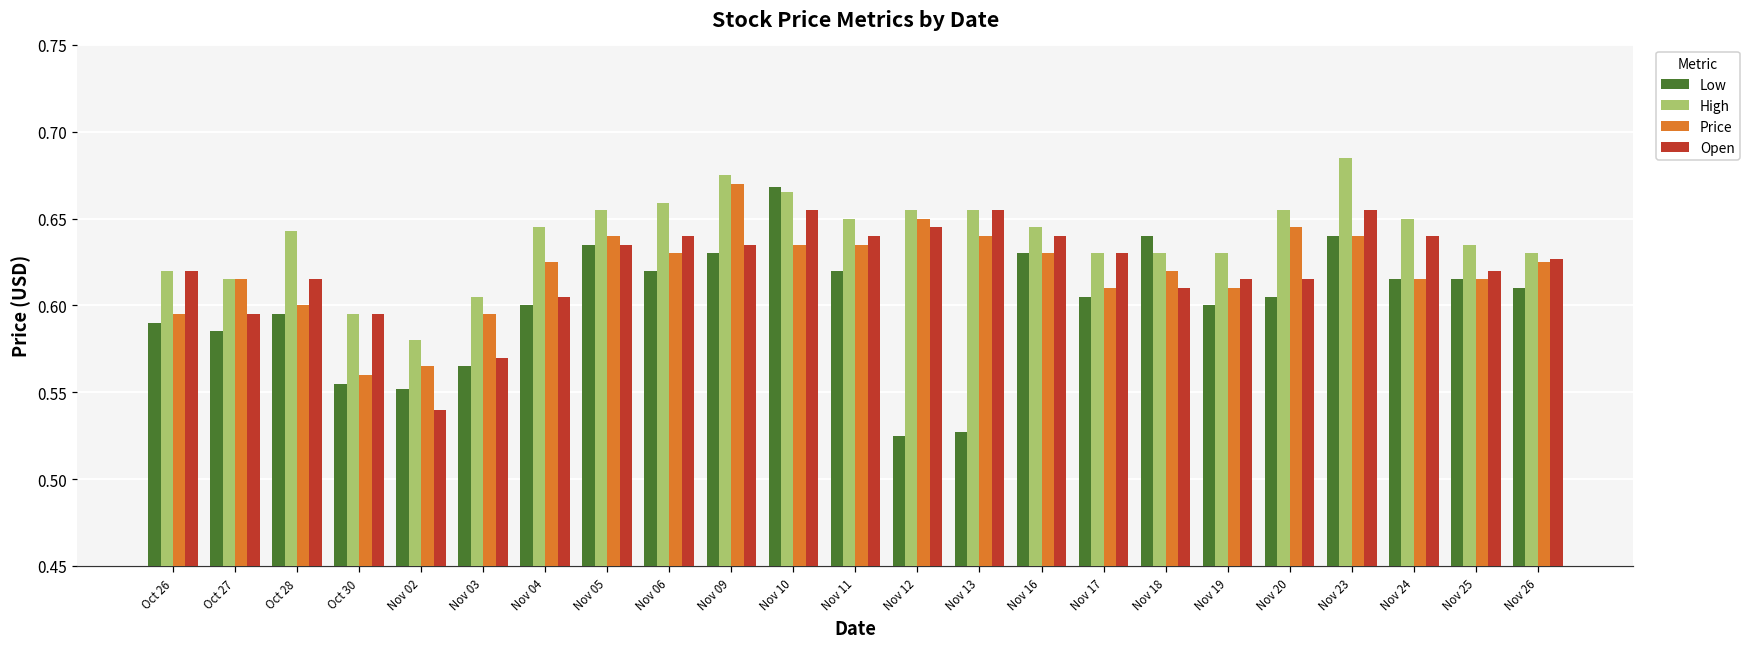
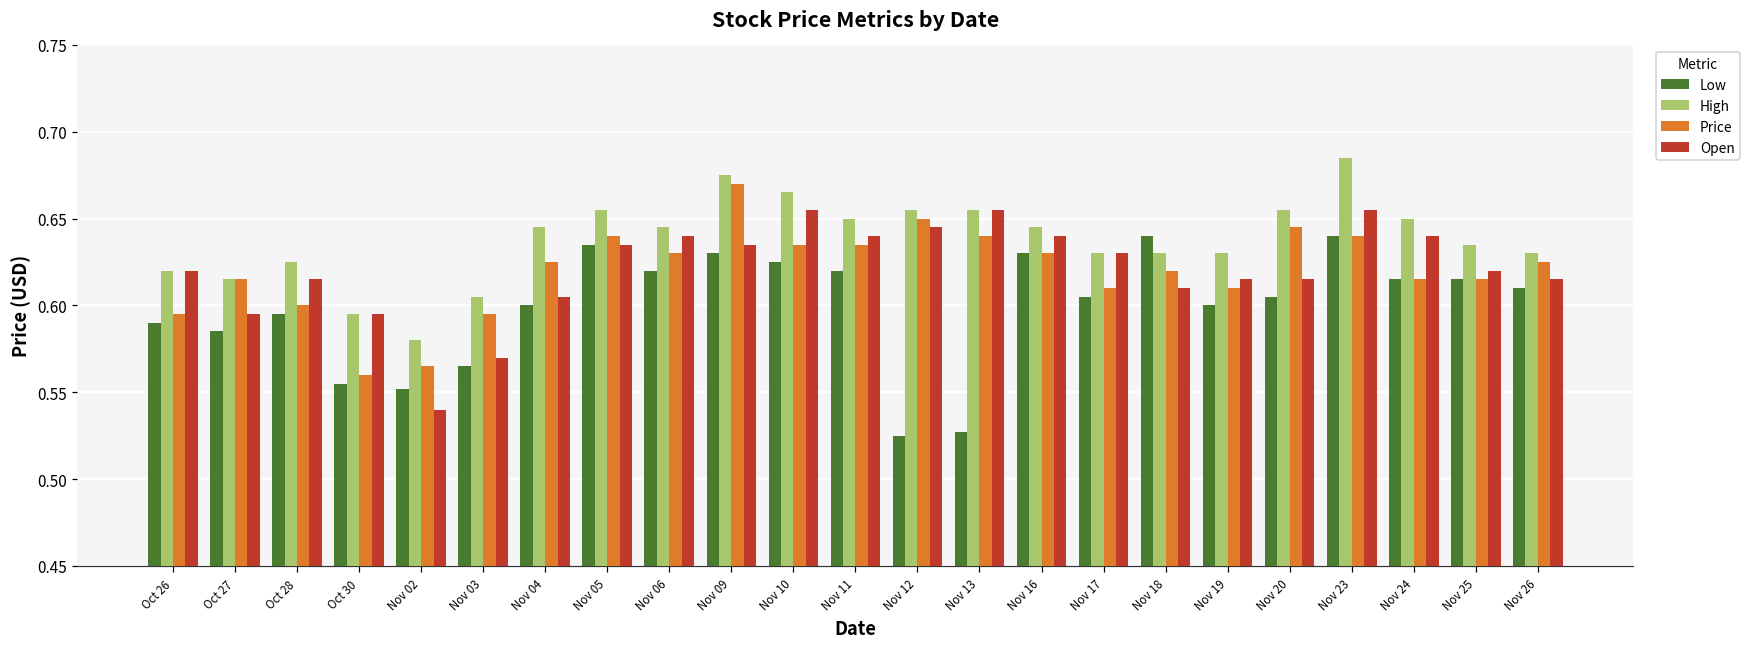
  {
    "Low": {
      "Oct 26": 0.590,
      "Oct 27": 0.585,
      "Oct 28": 0.595,
      "Oct 30": 0.555,
      "Nov 02": 0.552,
      "Nov 03": 0.565,
      "Nov 04": 0.600,
      "Nov 05": 0.635,
      "Nov 06": 0.620,
      "Nov 09": 0.630,
-     "Nov 10": 0.668,
+     "Nov 10": 0.625,
      "Nov 11": 0.620,
      "Nov 12": 0.525,
      "Nov 13": 0.527,
      "Nov 16": 0.630,
      "Nov 17": 0.605,
      "Nov 18": 0.640,
      "Nov 19": 0.600,
      "Nov 20": 0.605,
      "Nov 23": 0.640,
      "Nov 24": 0.615,
      "Nov 25": 0.615,
      "Nov 26": 0.610
    },
    "High": {
      "Oct 26": 0.620,
      "Oct 27": 0.615,
-     "Oct 28": 0.643,
+     "Oct 28": 0.625,
      "Oct 30": 0.595,
      "Nov 02": 0.580,
      "Nov 03": 0.605,
      "Nov 04": 0.645,
      "Nov 05": 0.655,
-     "Nov 06": 0.659,
+     "Nov 06": 0.645,
      "Nov 09": 0.675,
      "Nov 10": 0.665,
      "Nov 11": 0.650,
      "Nov 12": 0.655,
      "Nov 13": 0.655,
      "Nov 16": 0.645,
      "Nov 17": 0.630,
      "Nov 18": 0.630,
      "Nov 19": 0.630,
      "Nov 20": 0.655,
      "Nov 23": 0.685,
      "Nov 24": 0.650,
      "Nov 25": 0.635,
      "Nov 26": 0.630
    },
    "Price": {
      "Oct 26": 0.595,
      "Oct 27": 0.615,
      "Oct 28": 0.600,
      "Oct 30": 0.560,
      "Nov 02": 0.565,
      "Nov 03": 0.595,
      "Nov 04": 0.625,
      "Nov 05": 0.640,
      "Nov 06": 0.630,
      "Nov 09": 0.670,
      "Nov 10": 0.635,
      "Nov 11": 0.635,
      "Nov 12": 0.650,
      "Nov 13": 0.640,
      "Nov 16": 0.630,
      "Nov 17": 0.610,
      "Nov 18": 0.620,
      "Nov 19": 0.610,
      "Nov 20": 0.645,
      "Nov 23": 0.640,
      "Nov 24": 0.615,
      "Nov 25": 0.615,
      "Nov 26": 0.625
    },
    "Open": {
      "Oct 26": 0.620,
      "Oct 27": 0.595,
      "Oct 28": 0.615,
      "Oct 30": 0.595,
      "Nov 02": 0.540,
      "Nov 03": 0.570,
      "Nov 04": 0.605,
      "Nov 05": 0.635,
      "Nov 06": 0.640,
      "Nov 09": 0.635,
      "Nov 10": 0.655,
      "Nov 11": 0.640,
      "Nov 12": 0.645,
      "Nov 13": 0.655,
      "Nov 16": 0.640,
      "Nov 17": 0.630,
      "Nov 18": 0.610,
      "Nov 19": 0.615,
      "Nov 20": 0.615,
      "Nov 23": 0.655,
      "Nov 24": 0.640,
      "Nov 25": 0.620,
-     "Nov 26": 0.627
+     "Nov 26": 0.615
    }
  }
